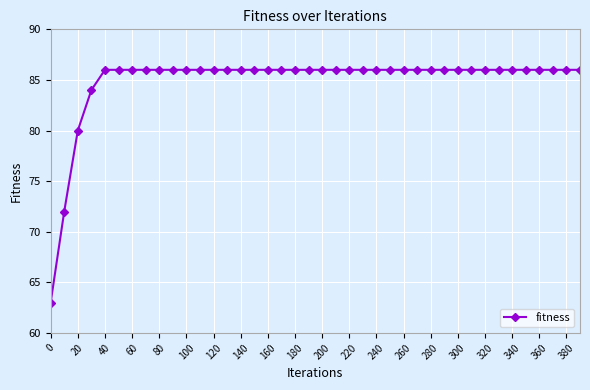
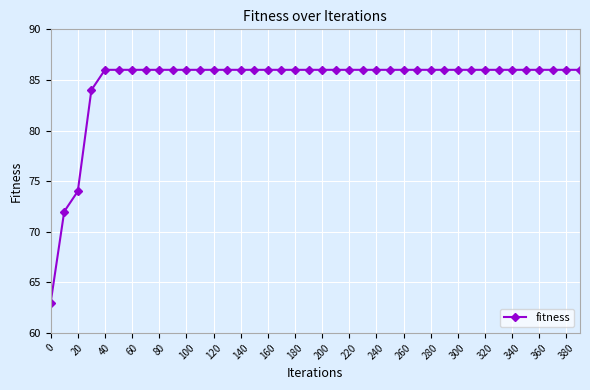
  {
    "0": 63,
-   "20": 80,
+   "20": 74,
    "40": 86,
    "60": 86,
    "80": 86,
    "100": 86,
    "120": 86,
    "140": 86,
    "160": 86,
    "180": 86,
    "200": 86,
    "220": 86,
    "240": 86,
    "260": 86,
    "280": 86,
    "300": 86,
    "320": 86,
    "340": 86,
    "360": 86,
    "380": 86
  }
